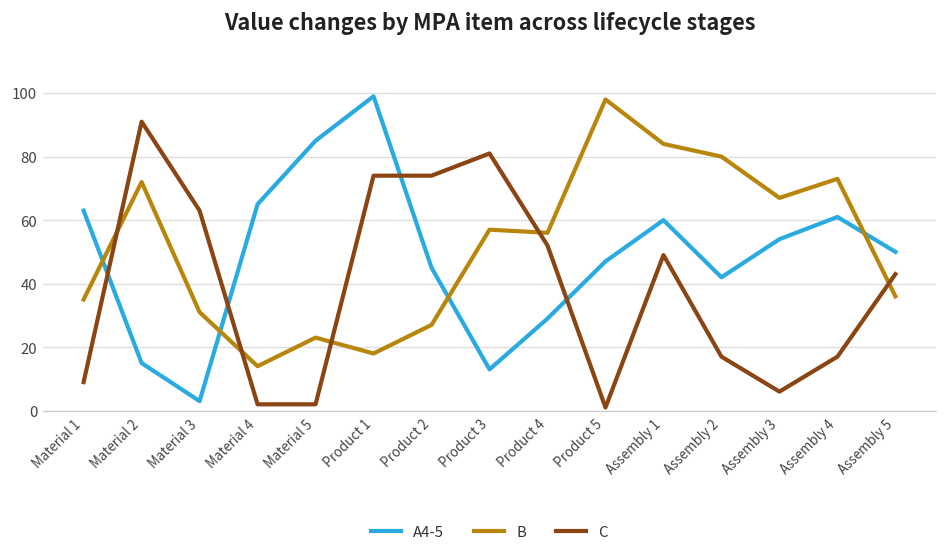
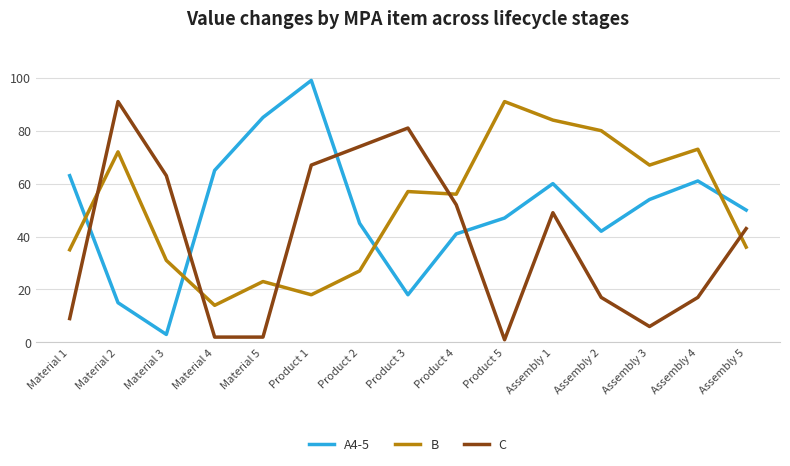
  {
    "A4-5": {
      "Material 1": 63,
      "Material 2": 15,
      "Material 3": 3,
      "Material 4": 65,
      "Material 5": 85,
      "Product 1": 99,
      "Product 2": 45,
-     "Product 3": 13,
-     "Product 4": 29,
+     "Product 3": 18,
+     "Product 4": 41,
      "Product 5": 47,
      "Assembly 1": 60,
      "Assembly 2": 42,
      "Assembly 3": 54,
      "Assembly 4": 61,
      "Assembly 5": 50
    },
    "B": {
      "Material 1": 35,
      "Material 2": 72,
      "Material 3": 31,
      "Material 4": 14,
      "Material 5": 23,
      "Product 1": 18,
      "Product 2": 27,
      "Product 3": 57,
      "Product 4": 56,
-     "Product 5": 98,
+     "Product 5": 91,
      "Assembly 1": 84,
      "Assembly 2": 80,
      "Assembly 3": 67,
      "Assembly 4": 73,
      "Assembly 5": 36
    },
    "C": {
      "Material 1": 9,
      "Material 2": 91,
      "Material 3": 63,
      "Material 4": 2,
      "Material 5": 2,
-     "Product 1": 74,
+     "Product 1": 67,
      "Product 2": 74,
      "Product 3": 81,
      "Product 4": 52,
      "Product 5": 1,
      "Assembly 1": 49,
      "Assembly 2": 17,
      "Assembly 3": 6,
      "Assembly 4": 17,
      "Assembly 5": 43
    }
  }
